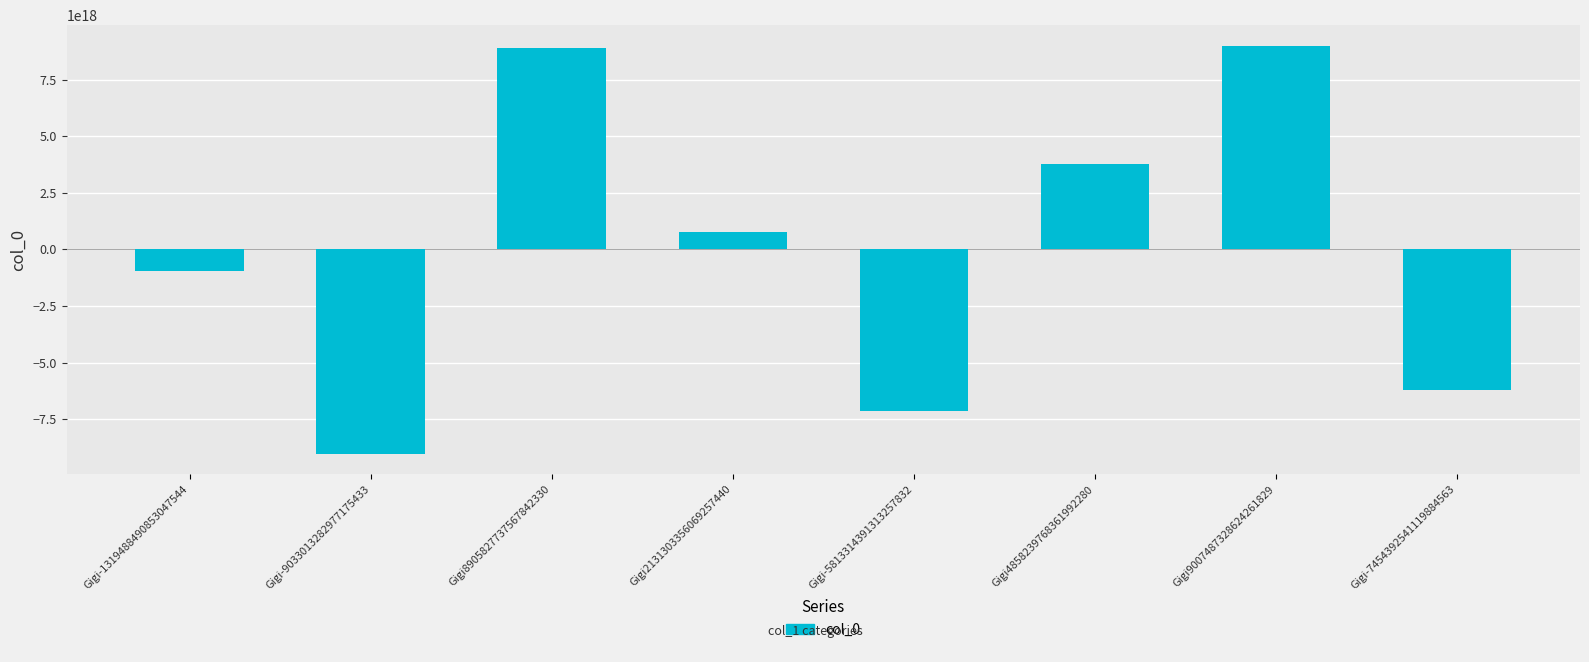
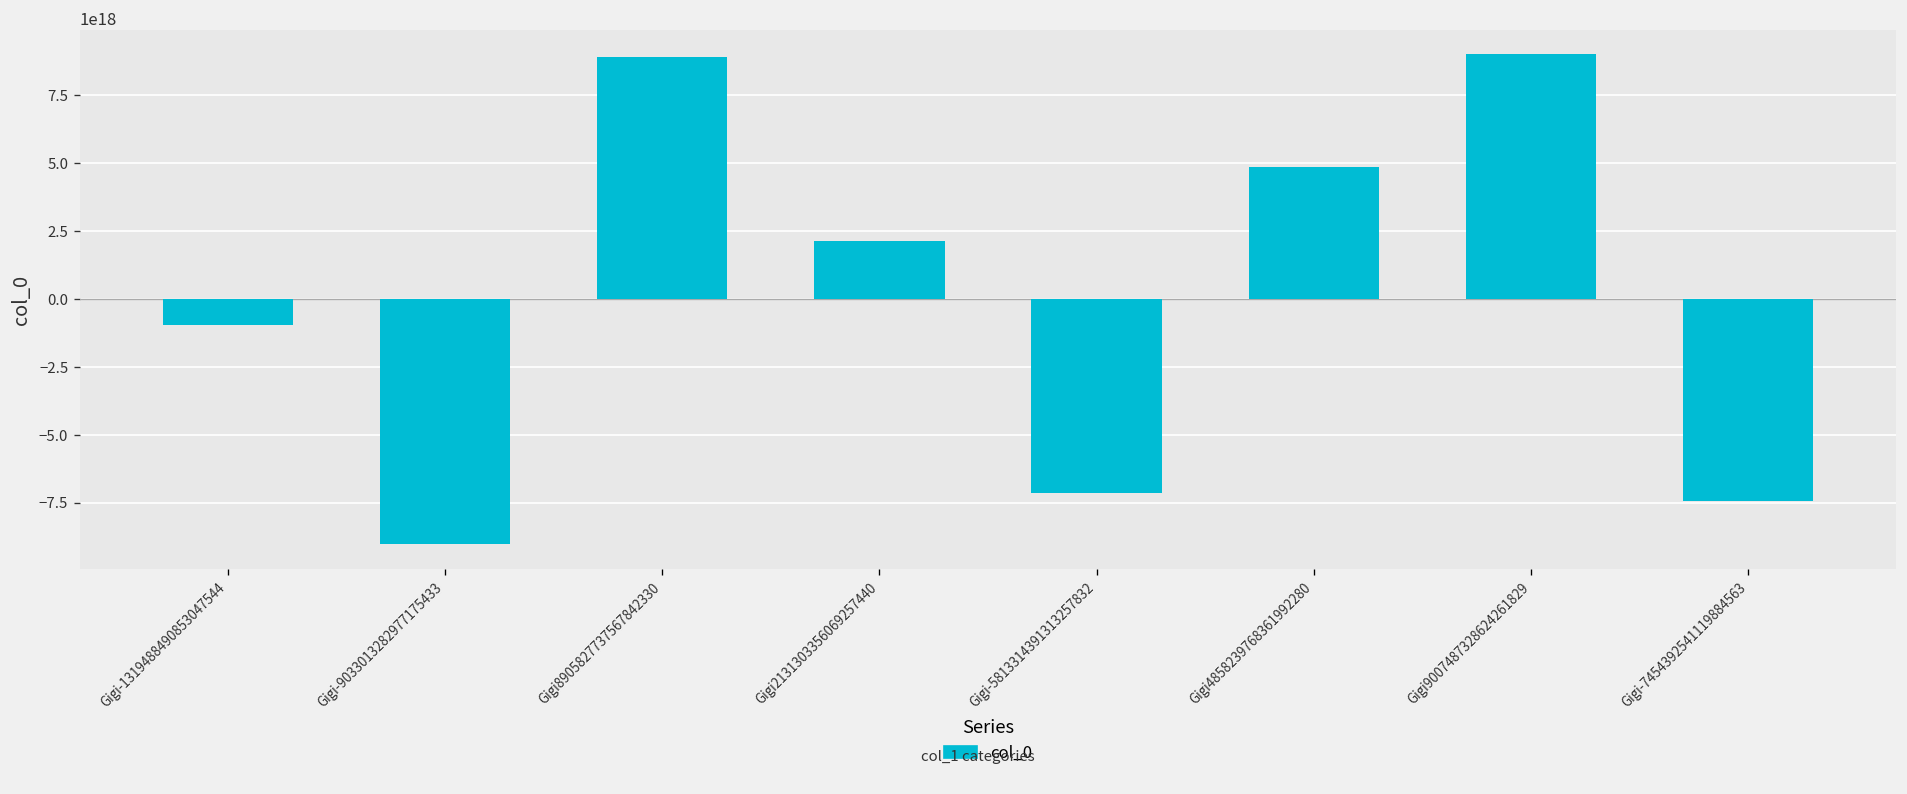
  {
    "Gigi-1319488490853047544": -900000000000000000,
    "Gigi-9033013282977175433": -9000000000000000000,
    "Gigi8905827737567842330": 8900000000000000000,
-   "Gigi2131303356069257440": 700000000000000000,
+   "Gigi2131303356069257440": 2100000000000000000,
    "Gigi-5813314391313257832": -7100000000000000000,
-   "Gigi4858239768361992280": 3800000000000000000,
+   "Gigi4858239768361992280": 4900000000000000000,
    "Gigi9007487328624261829": 9000000000000000000,
-   "Gigi-7454392541119884563": -6200000000000000000
+   "Gigi-7454392541119884563": -7500000000000000000
  }
